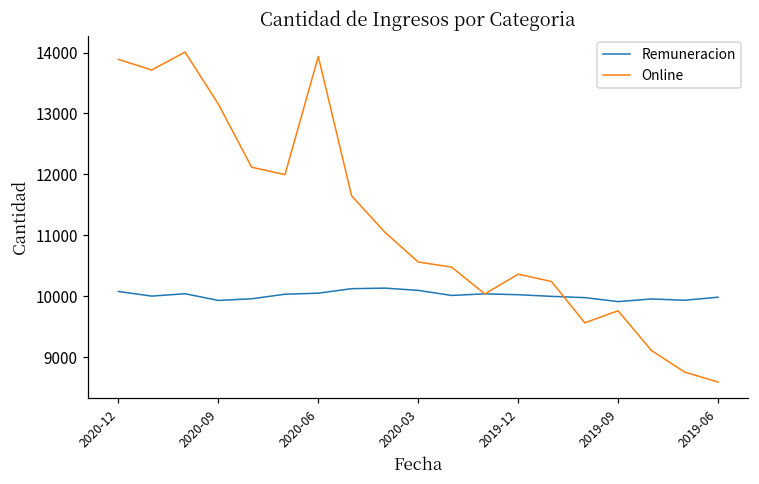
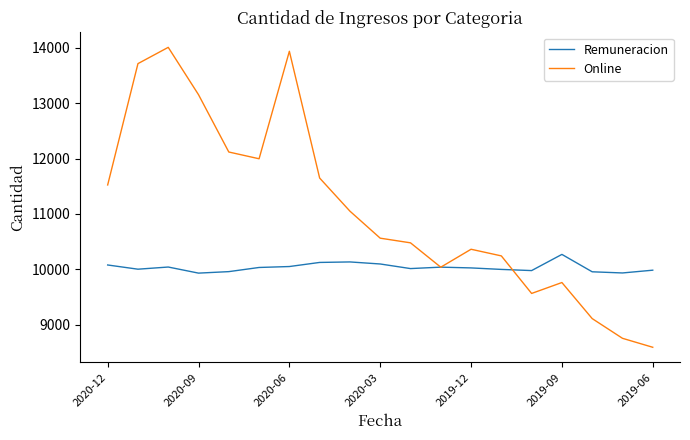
  {
    "Remuneracion": {
      "2020-12": 10100,
      "2020-09": 9900,
      "2020-06": 10100,
      "2020-03": 10100,
      "2019-12": 10000,
-     "2019-09": 9900,
+     "2019-09": 10300,
      "2019-06": 10000
    },
    "Online": {
-     "2020-12": 13900,
+     "2020-12": 11500,
      "2020-09": 13200,
      "2020-06": 13900,
      "2020-03": 10600,
      "2019-12": 10400,
      "2019-09": 9800,
      "2019-06": 8600
    }
  }
